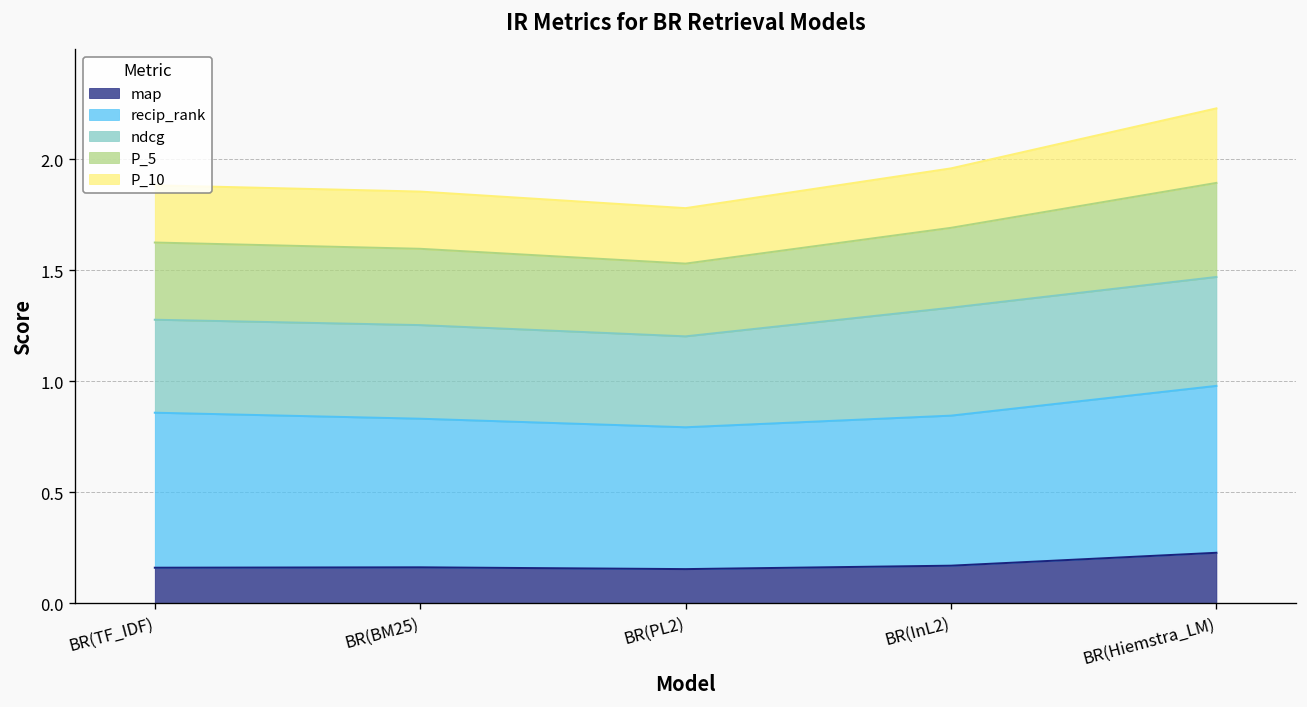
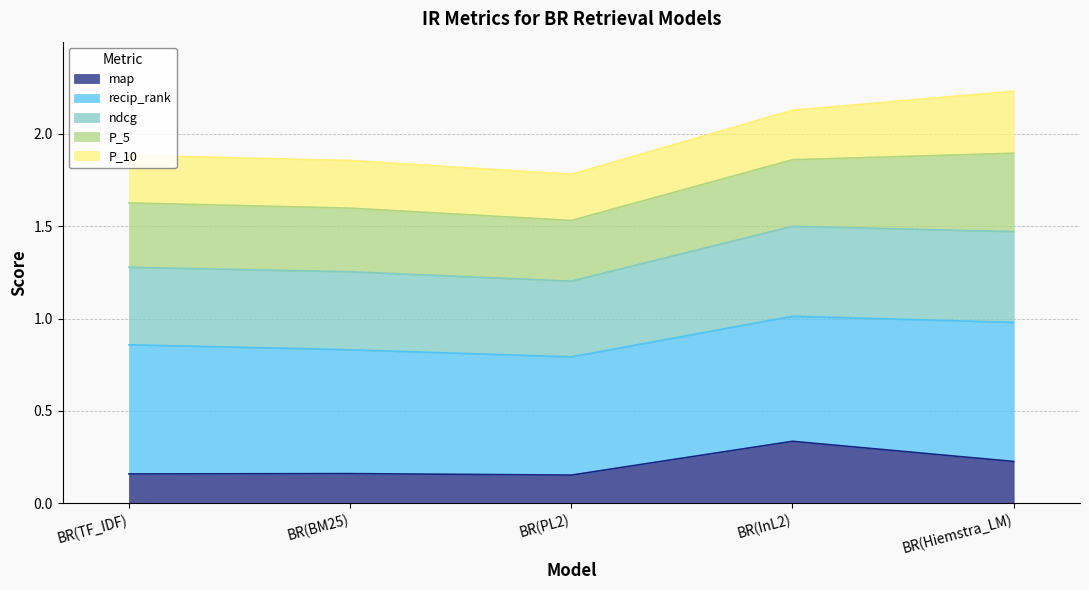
  {
    "map": {
      "BR(TF_IDF)": 0.16,
      "BR(BM25)": 0.16,
      "BR(PL2)": 0.15,
-     "BR(InL2)": 0.17,
+     "BR(InL2)": 0.34,
      "BR(Hiemstra_LM)": 0.23
    },
    "recip_rank": {
      "BR(TF_IDF)": 0.70,
      "BR(BM25)": 0.67,
      "BR(PL2)": 0.64,
      "BR(InL2)": 0.68,
      "BR(Hiemstra_LM)": 0.75
    },
    "ndcg": {
      "BR(TF_IDF)": 0.42,
      "BR(BM25)": 0.42,
      "BR(PL2)": 0.41,
      "BR(InL2)": 0.49,
      "BR(Hiemstra_LM)": 0.49
    },
    "P_5": {
      "BR(TF_IDF)": 0.35,
      "BR(BM25)": 0.34,
      "BR(PL2)": 0.33,
      "BR(InL2)": 0.36,
      "BR(Hiemstra_LM)": 0.42
    },
    "P_10": {
      "BR(BM25)": 0.26,
      "BR(PL2)": 0.25,
      "BR(InL2)": 0.27,
      "BR(Hiemstra_LM)": 0.34
    }
  }
